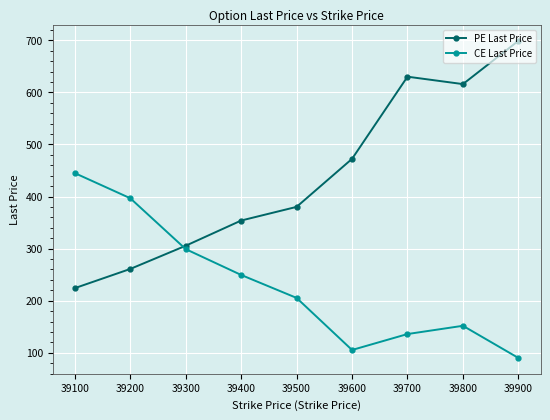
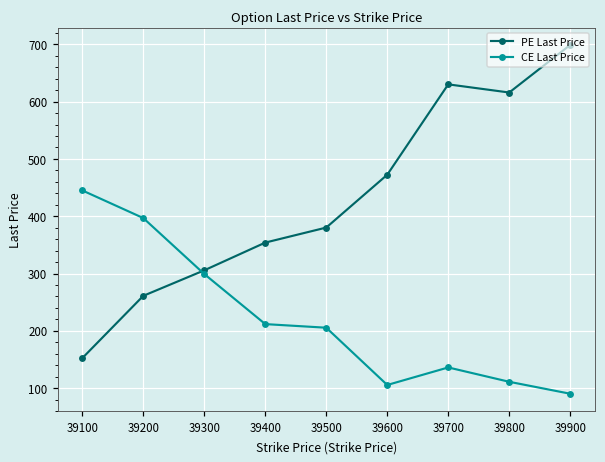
  {
    "PE Last Price": {
-     "39100": 220,
+     "39100": 150,
      "39200": 260,
      "39300": 310,
      "39400": 350,
      "39500": 380,
      "39600": 470,
      "39700": 630,
      "39800": 620
    },
    "CE Last Price": {
      "39100": 450,
      "39200": 400,
      "39300": 300,
-     "39400": 250,
+     "39400": 210,
      "39500": 210,
      "39600": 110,
      "39700": 140,
-     "39800": 150,
+     "39800": 110,
      "39900": 90
    }
  }
